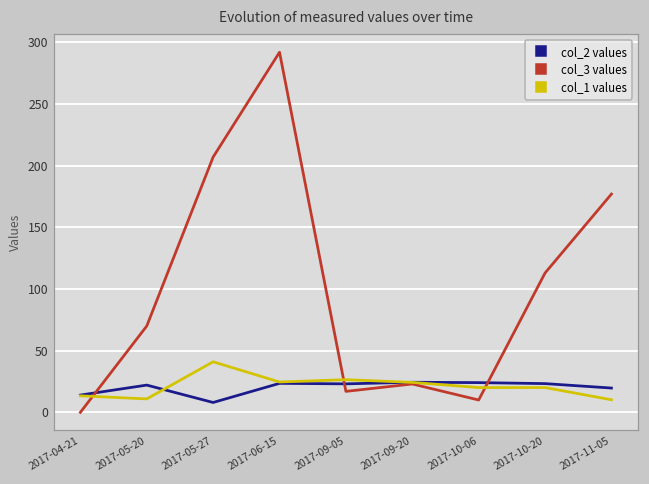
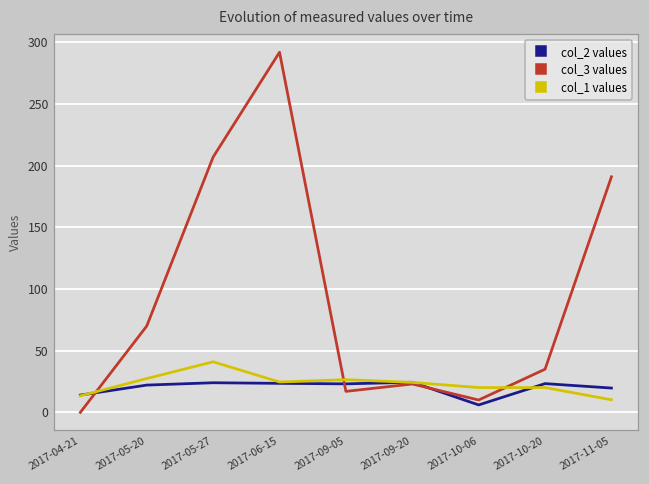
  {
    "col_2 values": {
      "2017-05-20": 22,
-     "2017-05-27": 8,
+     "2017-05-27": 24,
      "2017-09-05": 23,
-     "2017-10-06": 24,
+     "2017-10-06": 6,
      "2017-10-20": 23,
      "2017-11-05": 20
    },
    "col_3 values": {
      "2017-04-21": 0,
      "2017-05-20": 70,
      "2017-05-27": 207,
      "2017-06-15": 292,
      "2017-09-05": 17,
      "2017-10-06": 10,
-     "2017-10-20": 113,
-     "2017-11-05": 177
+     "2017-10-20": 35,
+     "2017-11-05": 191
    },
    "col_1 values": {
-     "2017-05-20": 11,
+     "2017-05-20": 27,
      "2017-05-27": 41,
      "2017-09-05": 27,
      "2017-10-06": 20,
      "2017-10-20": 20,
      "2017-11-05": 10
    }
  }
